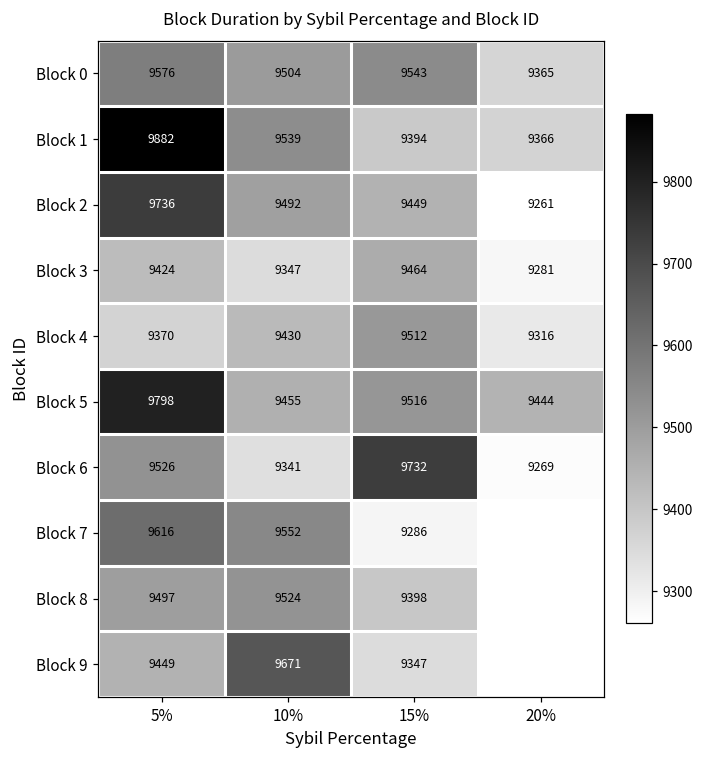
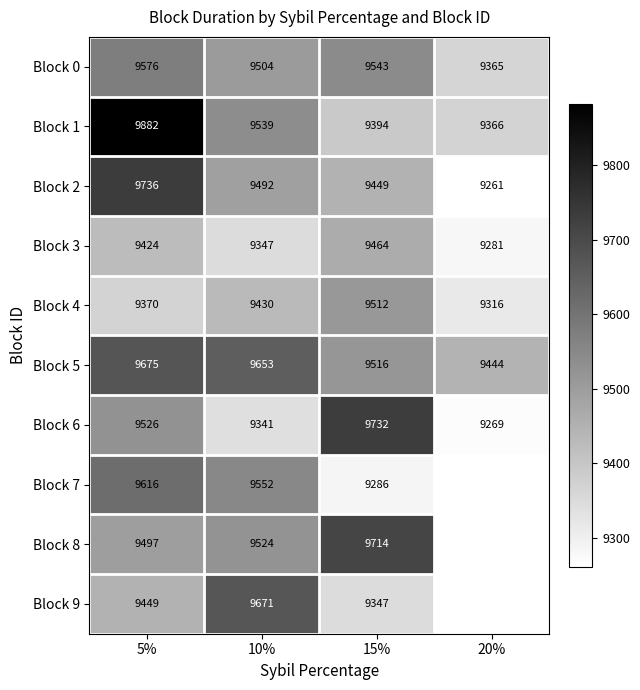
  {
    "Block 0": {
      "5%": 9576,
      "10%": 9504,
      "15%": 9543,
      "20%": 9365
    },
    "Block 1": {
      "5%": 9882,
      "10%": 9539,
      "15%": 9394,
      "20%": 9366
    },
    "Block 2": {
      "5%": 9736,
      "10%": 9492,
      "15%": 9449,
      "20%": 9261
    },
    "Block 3": {
      "5%": 9424,
      "10%": 9347,
      "15%": 9464,
      "20%": 9281
    },
    "Block 4": {
      "5%": 9370,
      "10%": 9430,
      "15%": 9512,
      "20%": 9316
    },
    "Block 5": {
-     "5%": 9798,
-     "10%": 9455,
+     "5%": 9675,
+     "10%": 9653,
      "15%": 9516,
      "20%": 9444
    },
    "Block 6": {
      "5%": 9526,
      "10%": 9341,
      "15%": 9732,
      "20%": 9269
    },
    "Block 7": {
      "5%": 9616,
      "10%": 9552,
      "15%": 9286
    },
    "Block 8": {
      "5%": 9497,
      "10%": 9524,
-     "15%": 9398
+     "15%": 9714
    },
    "Block 9": {
      "5%": 9449,
      "10%": 9671,
      "15%": 9347
    }
  }
